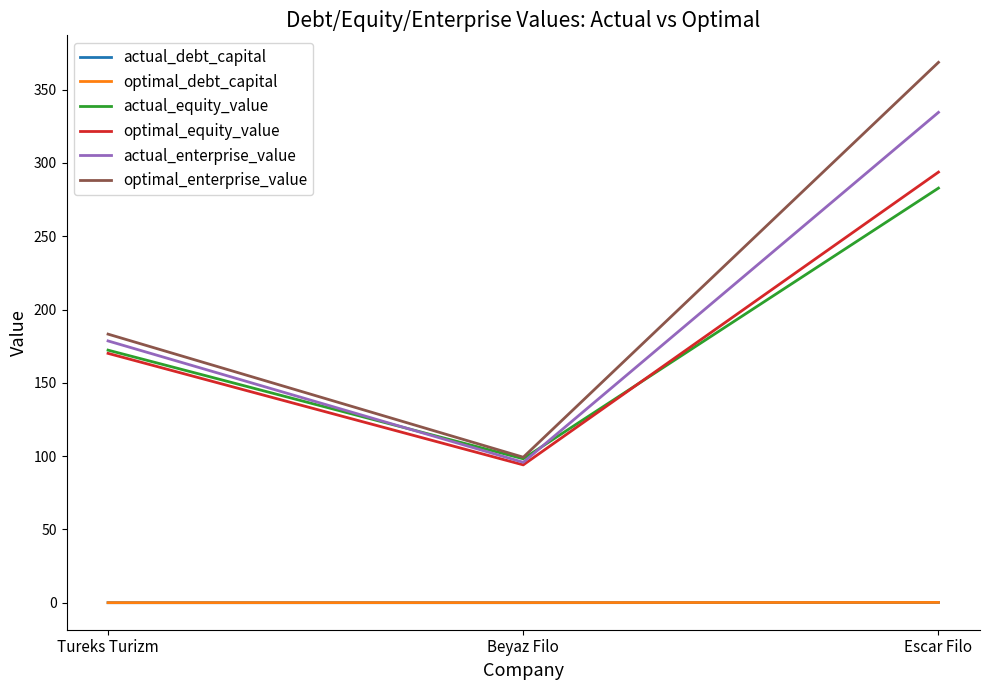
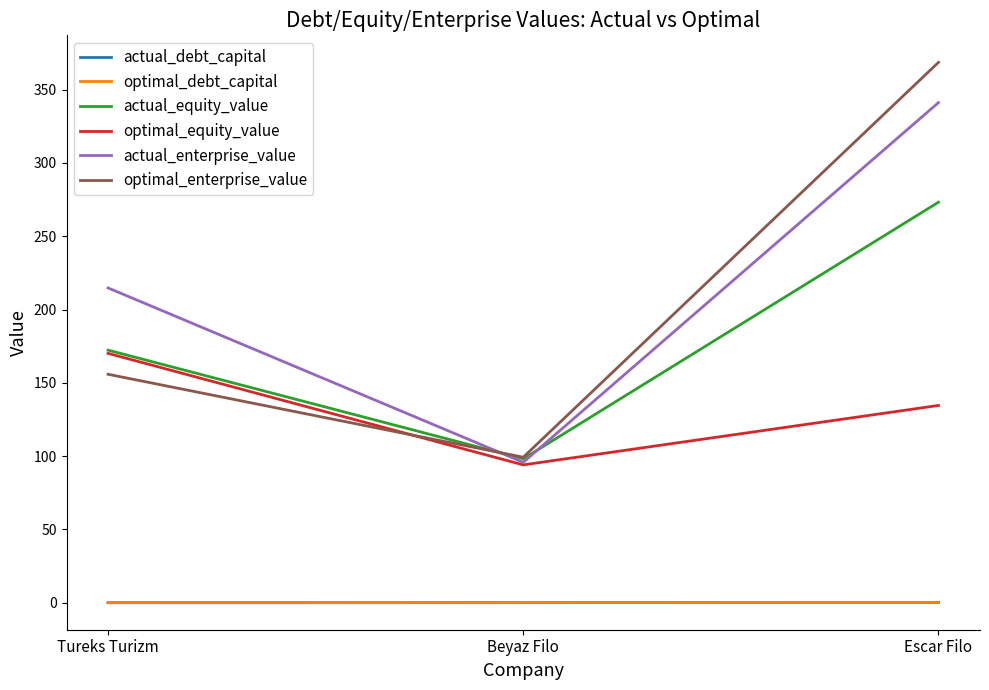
  {
    "optimal_debt_capital": {
      "Tureks Turizm": 0,
      "Beyaz Filo": 0,
      "Escar Filo": 0
    },
    "actual_equity_value": {
      "Tureks Turizm": 172,
-     "Escar Filo": 283
+     "Escar Filo": 273
    },
    "optimal_equity_value": {
      "Tureks Turizm": 170,
      "Beyaz Filo": 94,
-     "Escar Filo": 294
+     "Escar Filo": 135
    },
    "actual_enterprise_value": {
-     "Tureks Turizm": 179,
+     "Tureks Turizm": 215,
      "Beyaz Filo": 96,
-     "Escar Filo": 334
+     "Escar Filo": 341
    },
    "optimal_enterprise_value": {
-     "Tureks Turizm": 183,
+     "Tureks Turizm": 156,
      "Escar Filo": 369
    }
  }
